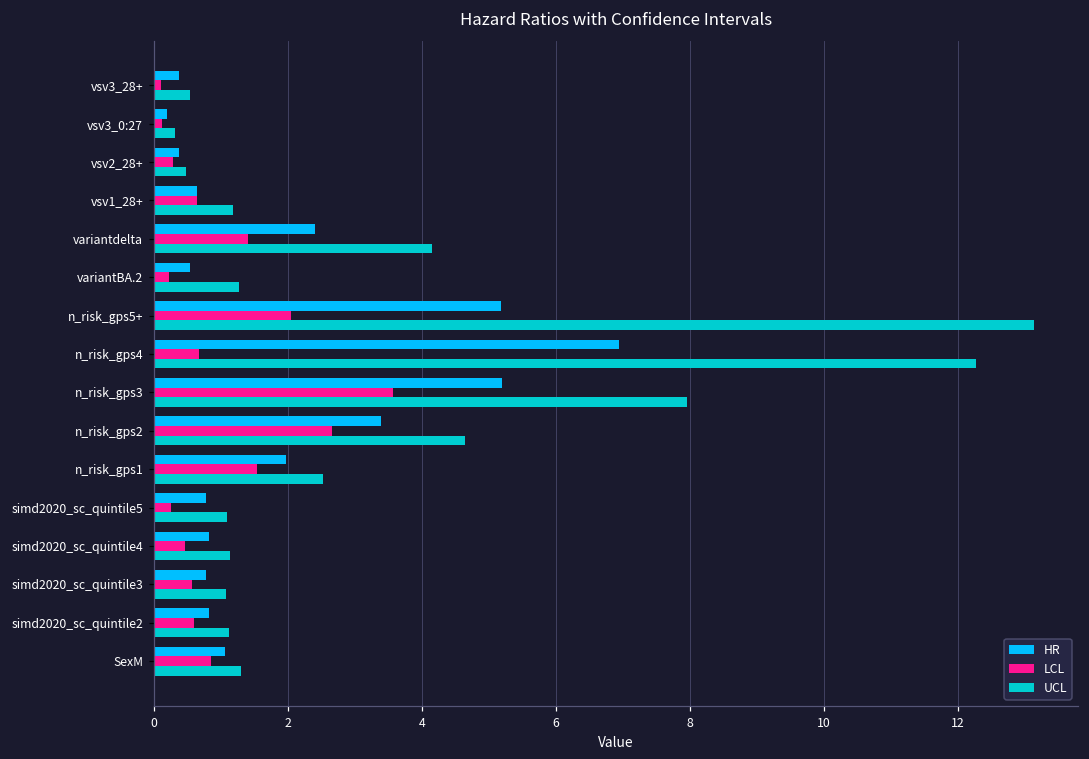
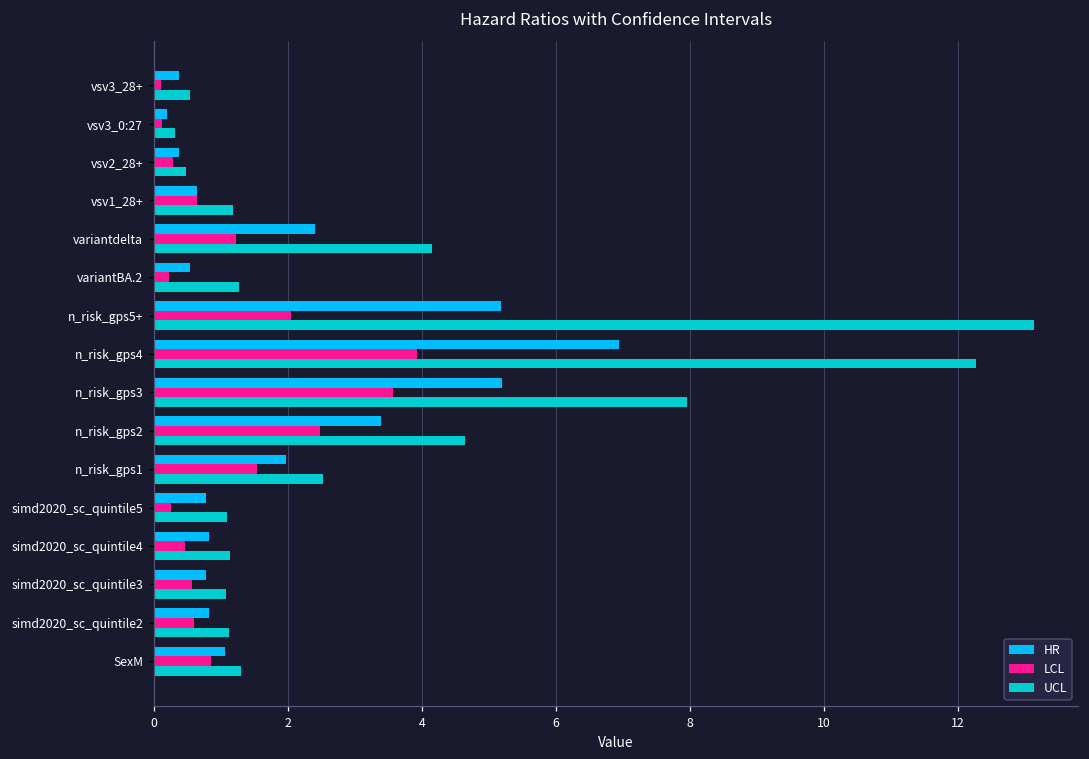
  {
    "LCL": {
      "vsv3_28+": 0.1,
      "vsv3_0:27": 0.1,
      "vsv2_28+": 0.3,
      "vsv1_28+": 0.6,
-     "variantdelta": 1.4,
+     "variantdelta": 1.2,
      "variantBA.2": 0.2,
      "n_risk_gps5+": 2.0,
-     "n_risk_gps4": 0.7,
+     "n_risk_gps4": 3.9,
      "n_risk_gps3": 3.6,
-     "n_risk_gps2": 2.7,
+     "n_risk_gps2": 2.5,
      "n_risk_gps1": 1.5,
      "simd2020_sc_quintile5": 0.3,
      "simd2020_sc_quintile4": 0.5,
      "simd2020_sc_quintile3": 0.6,
      "simd2020_sc_quintile2": 0.6,
      "SexM": 0.9
    }
  }
